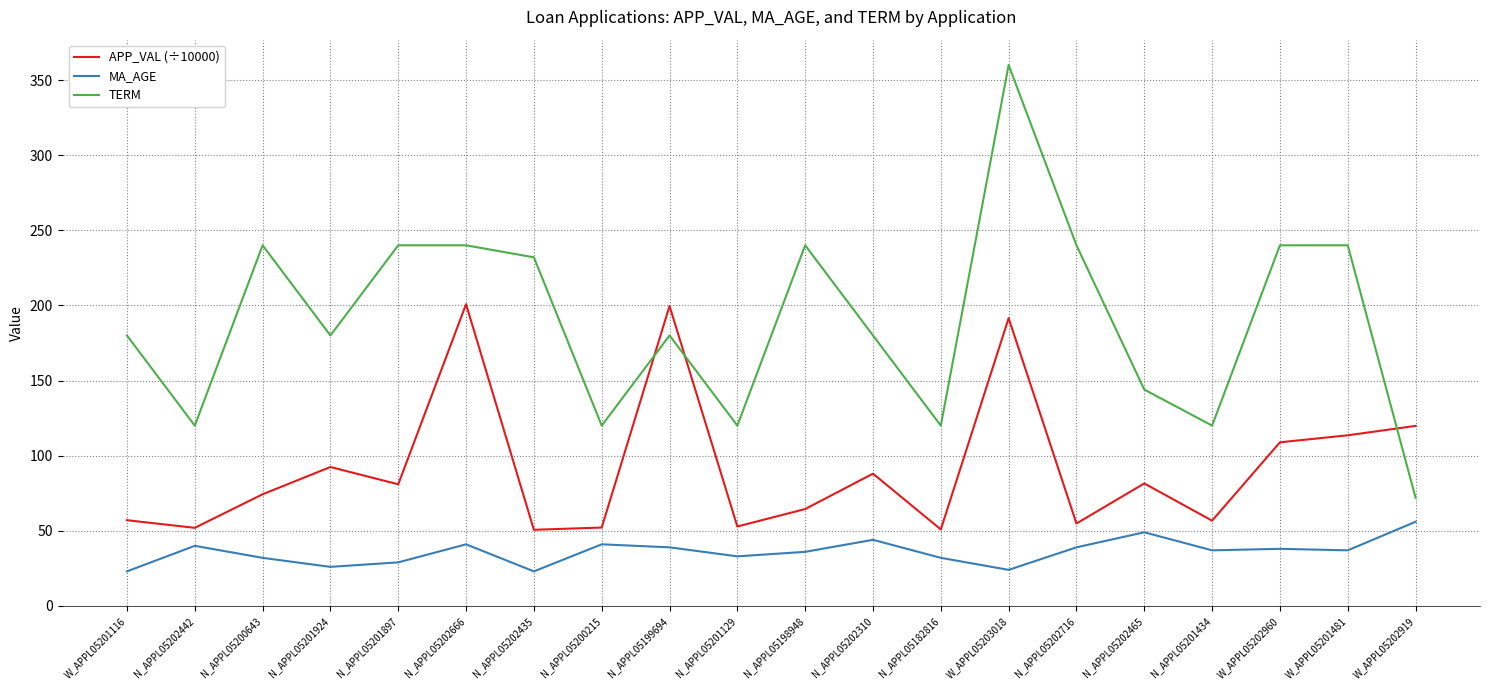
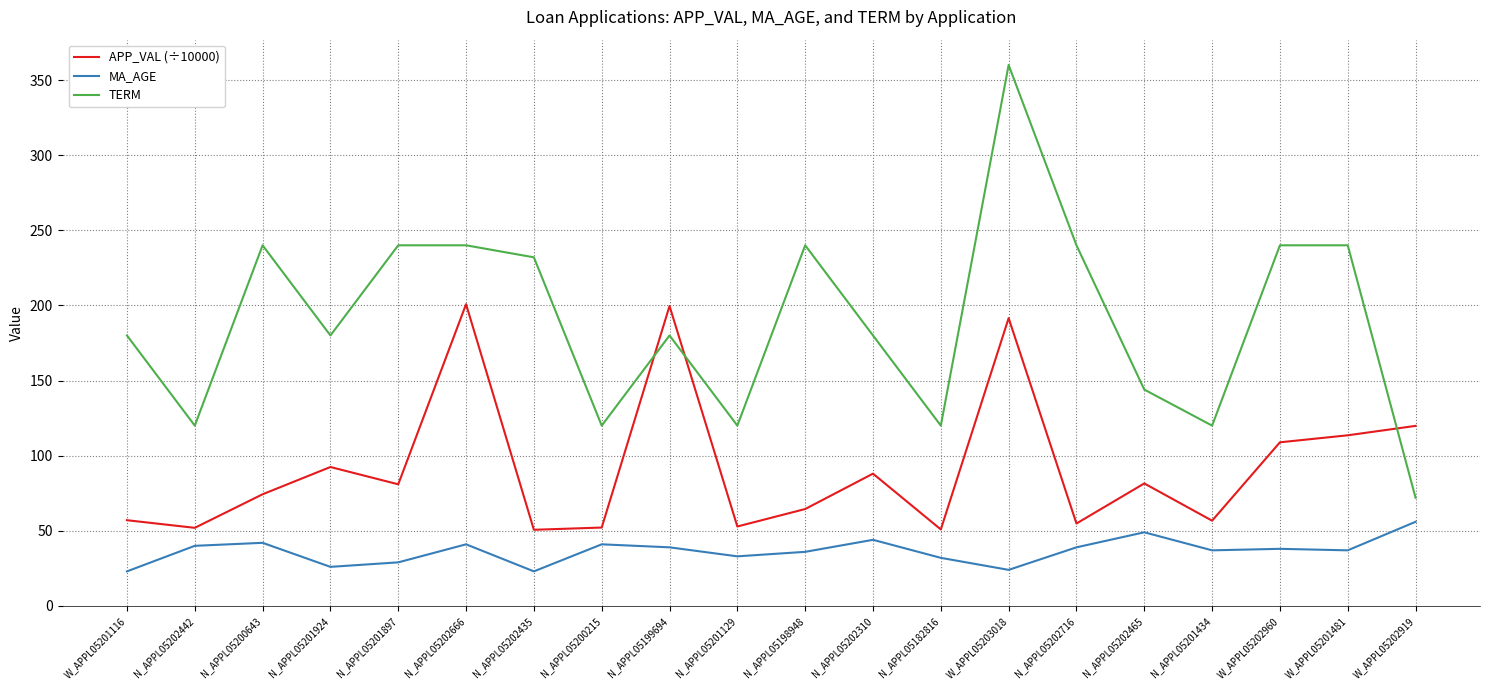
  {
    "APP_VAL (÷10000)": {
      "W_APPL05201116": 57,
      "N_APPL05202442": 52,
      "N_APPL05200643": 74,
      "N_APPL05201924": 92,
      "N_APPL05201897": 81,
      "N_APPL05202666": 201,
      "N_APPL05202435": 51,
      "N_APPL05200215": 52,
      "N_APPL05199694": 200,
      "N_APPL05201129": 53,
      "N_APPL05198948": 64,
      "N_APPL05202310": 88,
      "N_APPL05182816": 51,
      "W_APPL05203018": 192,
      "N_APPL05202716": 55,
      "N_APPL05202465": 82,
      "N_APPL05201434": 57,
      "W_APPL05202960": 109,
      "W_APPL05201481": 114,
      "W_APPL05202919": 120
    },
    "MA_AGE": {
      "W_APPL05201116": 23,
      "N_APPL05202442": 40,
-     "N_APPL05200643": 32,
+     "N_APPL05200643": 42,
      "N_APPL05201924": 26,
      "N_APPL05201897": 29,
      "N_APPL05202666": 41,
      "N_APPL05202435": 23,
      "N_APPL05200215": 41,
      "N_APPL05199694": 39,
      "N_APPL05201129": 33,
      "N_APPL05198948": 36,
      "N_APPL05202310": 44,
      "N_APPL05182816": 32,
      "W_APPL05203018": 24,
      "N_APPL05202716": 39,
      "N_APPL05202465": 49,
      "N_APPL05201434": 37,
      "W_APPL05202960": 38,
      "W_APPL05201481": 37,
      "W_APPL05202919": 56
    },
    "TERM": {
      "W_APPL05201116": 180,
      "N_APPL05202442": 120,
      "N_APPL05200643": 240,
      "N_APPL05201924": 180,
      "N_APPL05201897": 240,
      "N_APPL05202666": 240,
      "N_APPL05202435": 232,
      "N_APPL05200215": 120,
      "N_APPL05199694": 180,
      "N_APPL05201129": 120,
      "N_APPL05198948": 240,
      "N_APPL05202310": 180,
      "N_APPL05182816": 120,
      "W_APPL05203018": 360,
      "N_APPL05202716": 240,
      "N_APPL05202465": 144,
      "N_APPL05201434": 120,
      "W_APPL05202960": 240,
      "W_APPL05201481": 240,
      "W_APPL05202919": 72
    }
  }
